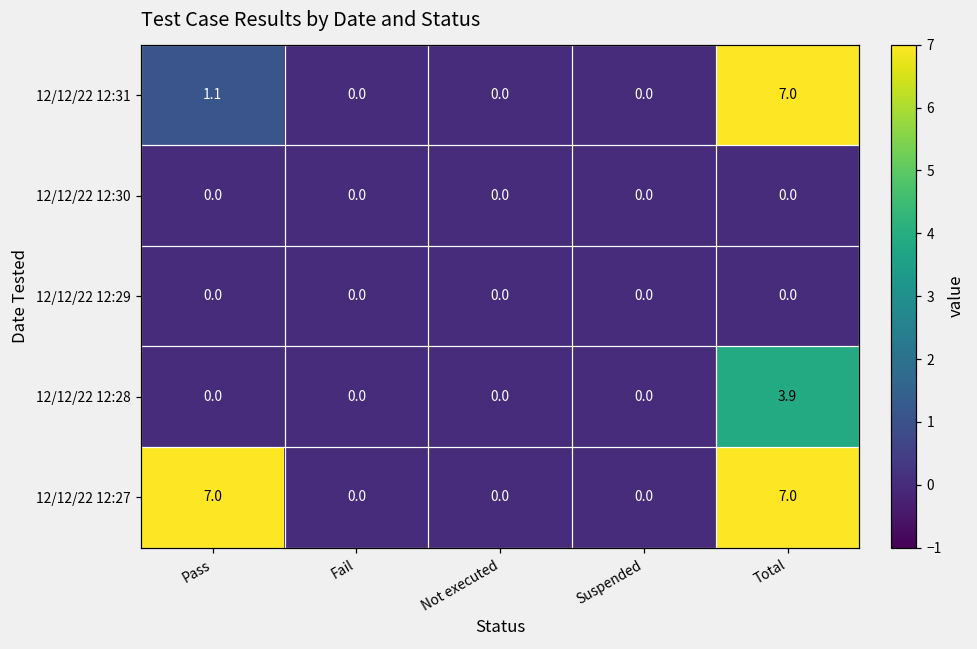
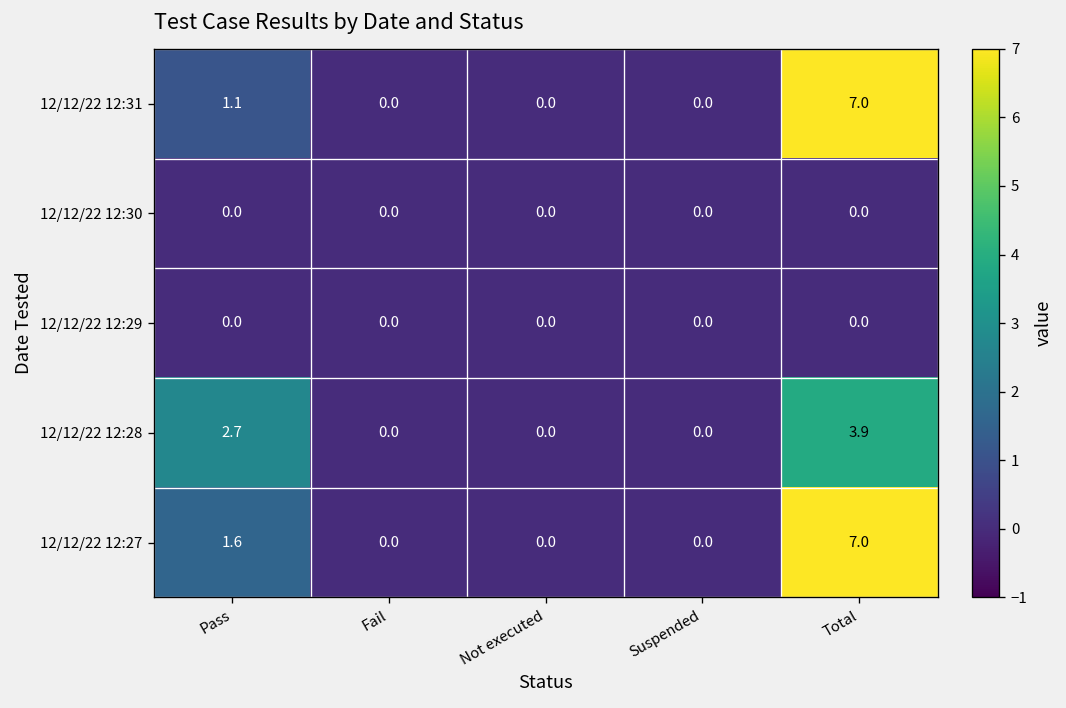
  {
    "12/12/22 12:31": {
      "Pass": 1.1,
      "Fail": 0.0,
      "Not executed": 0.0,
      "Suspended": 0.0,
      "Total": 7.0
    },
    "12/12/22 12:30": {
      "Pass": 0.0,
      "Fail": 0.0,
      "Not executed": 0.0,
      "Suspended": 0.0,
      "Total": 0.0
    },
    "12/12/22 12:29": {
      "Pass": 0.0,
      "Fail": 0.0,
      "Not executed": 0.0,
      "Suspended": 0.0,
      "Total": 0.0
    },
    "12/12/22 12:28": {
-     "Pass": 0.0,
+     "Pass": 2.7,
      "Fail": 0.0,
      "Not executed": 0.0,
      "Suspended": 0.0,
      "Total": 3.9
    },
    "12/12/22 12:27": {
-     "Pass": 7.0,
+     "Pass": 1.6,
      "Fail": 0.0,
      "Not executed": 0.0,
      "Suspended": 0.0,
      "Total": 7.0
    }
  }
